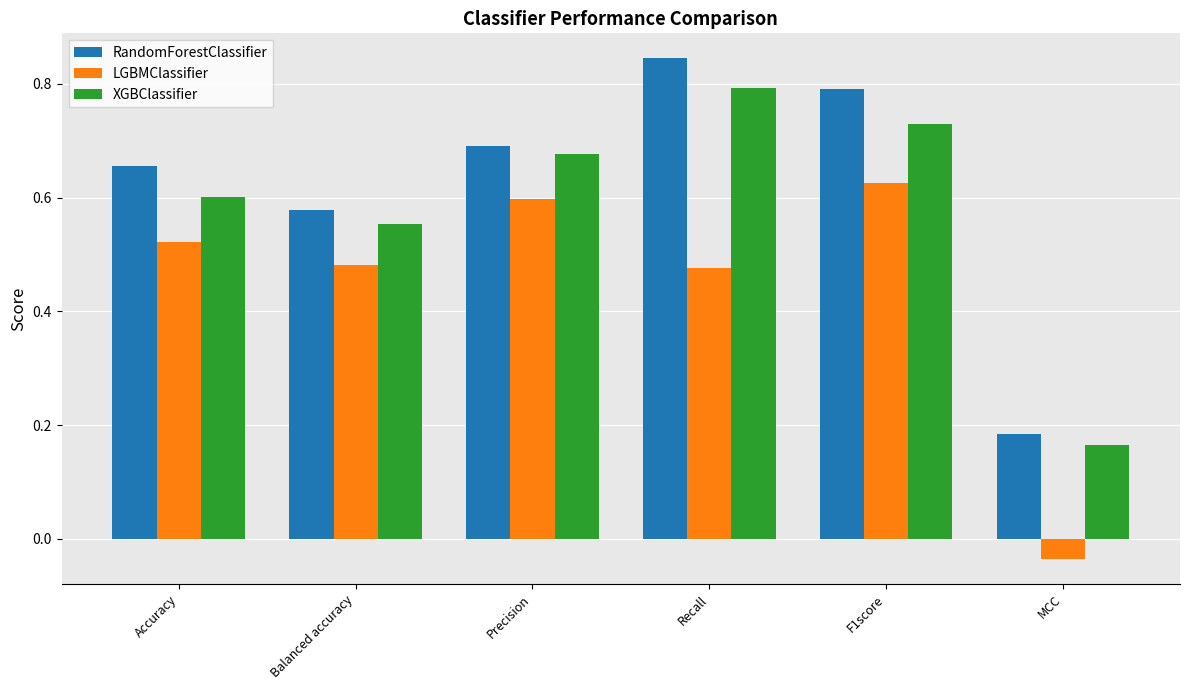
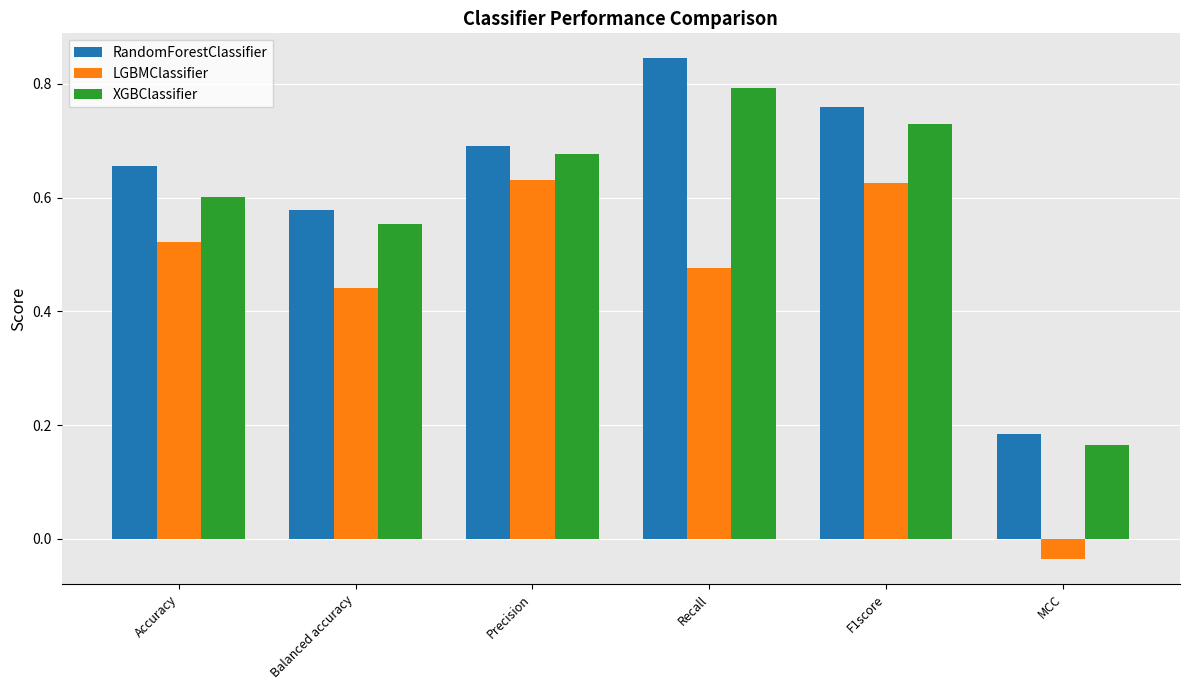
  {
    "RandomForestClassifier": {
      "Accuracy": 0.66,
      "Balanced accuracy": 0.58,
      "Precision": 0.69,
      "Recall": 0.84,
-     "F1score": 0.79,
+     "F1score": 0.76,
      "MCC": 0.18
    },
    "LGBMClassifier": {
      "Accuracy": 0.52,
-     "Balanced accuracy": 0.48,
-     "Precision": 0.60,
+     "Balanced accuracy": 0.44,
+     "Precision": 0.63,
      "Recall": 0.48,
      "F1score": 0.63,
      "MCC": -0.04
    },
    "XGBClassifier": {
      "Accuracy": 0.60,
      "Balanced accuracy": 0.55,
      "Precision": 0.68,
      "Recall": 0.79,
      "F1score": 0.73,
      "MCC": 0.16
    }
  }
